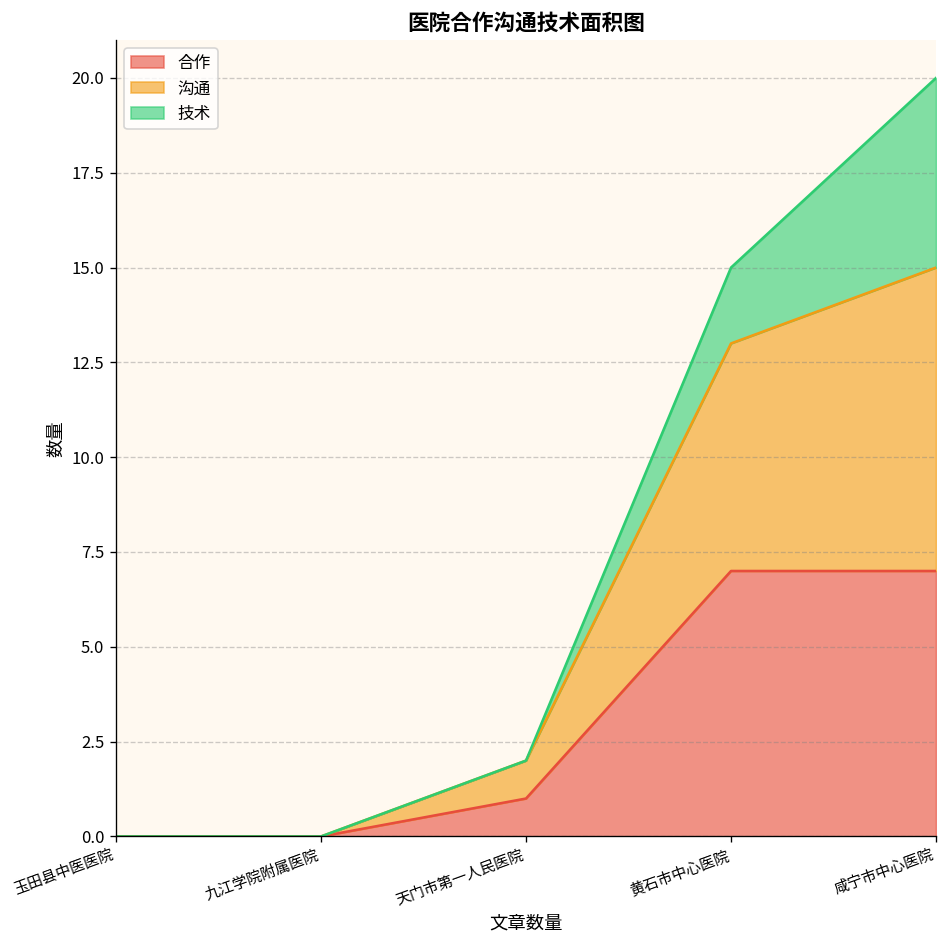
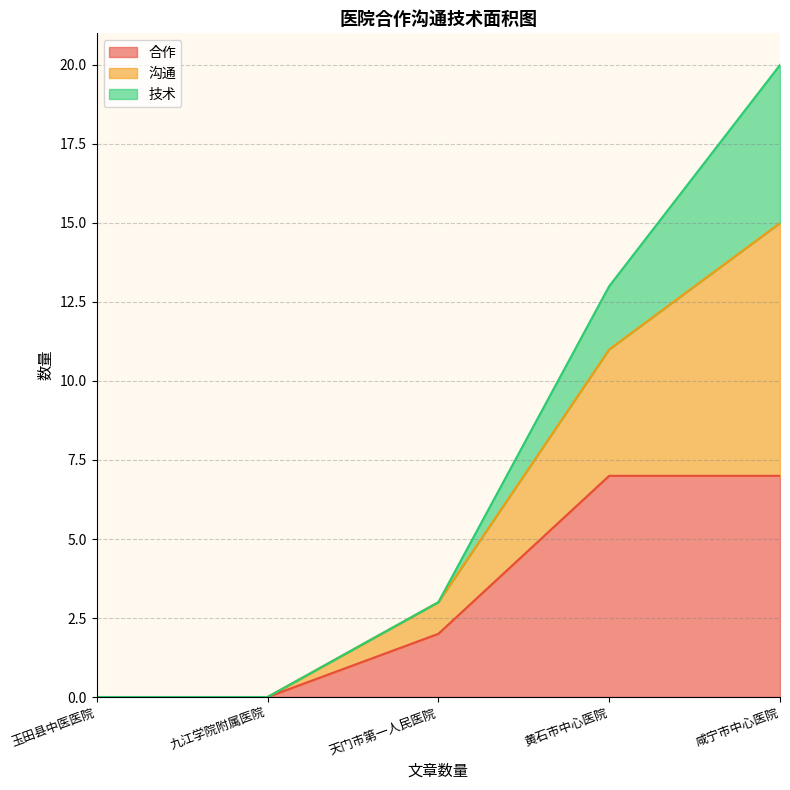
  {
    "合作": {
-     "天门市第一人民医院": 1,
+     "天门市第一人民医院": 2,
      "黄石市中心医院": 7,
      "咸宁市中心医院": 7
    },
    "沟通": {
-     "黄石市中心医院": 6,
+     "黄石市中心医院": 4,
      "咸宁市中心医院": 8
    },
    "技术": {
      "黄石市中心医院": 2,
      "咸宁市中心医院": 5
    }
  }
